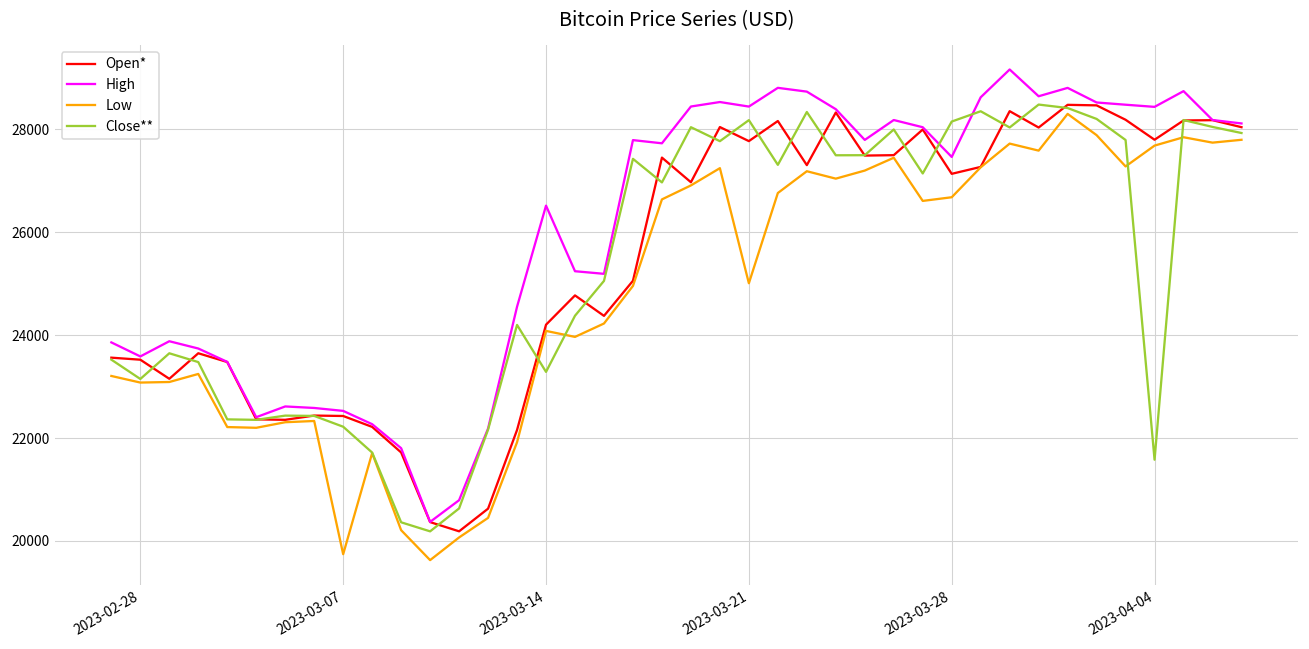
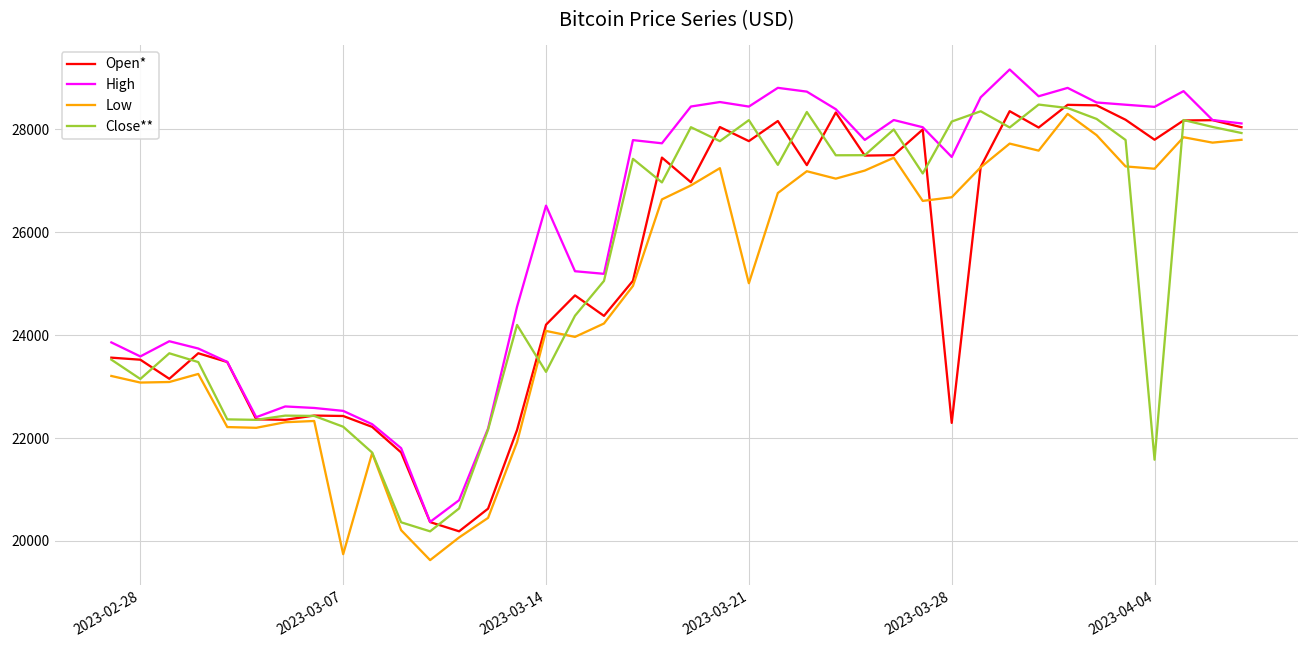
  {
    "Open*": {
      "2023-02-28": 23500,
      "2023-03-07": 22400,
      "2023-03-14": 24200,
      "2023-03-21": 27800,
-     "2023-03-28": 27100,
+     "2023-03-28": 22300,
      "2023-04-04": 27800
    },
    "High": {
      "2023-02-28": 23600,
      "2023-03-07": 22500,
      "2023-03-14": 26500,
      "2023-03-21": 28400,
      "2023-03-28": 27500,
      "2023-04-04": 28400
    },
    "Low": {
      "2023-02-28": 23100,
      "2023-03-07": 19700,
      "2023-03-14": 24100,
      "2023-03-21": 25000,
      "2023-03-28": 26700,
-     "2023-04-04": 27700
+     "2023-04-04": 27200
    },
    "Close**": {
      "2023-02-28": 23100,
      "2023-03-07": 22200,
      "2023-03-14": 23300,
      "2023-03-21": 28200,
      "2023-03-28": 28100,
      "2023-04-04": 21600
    }
  }
